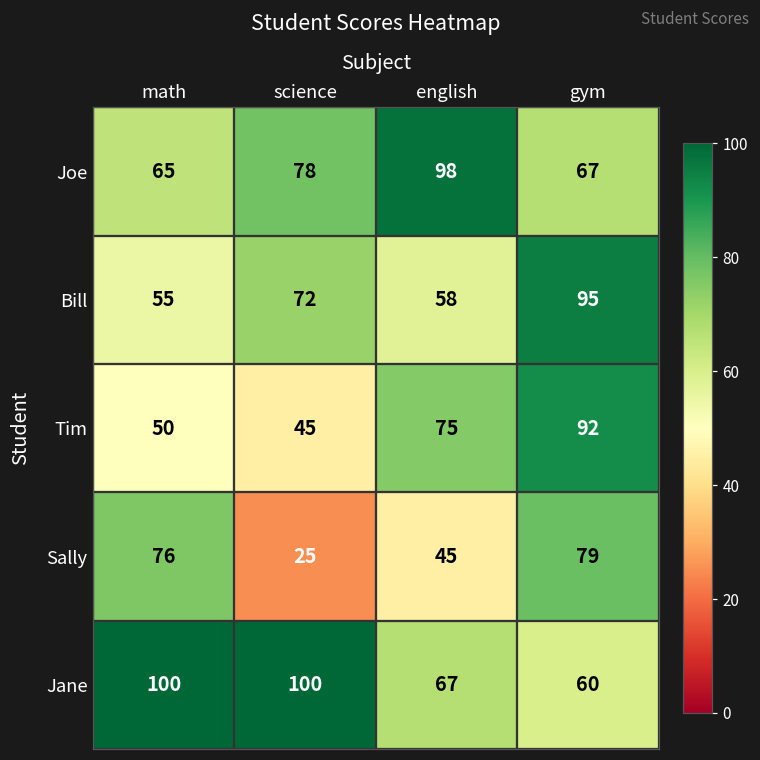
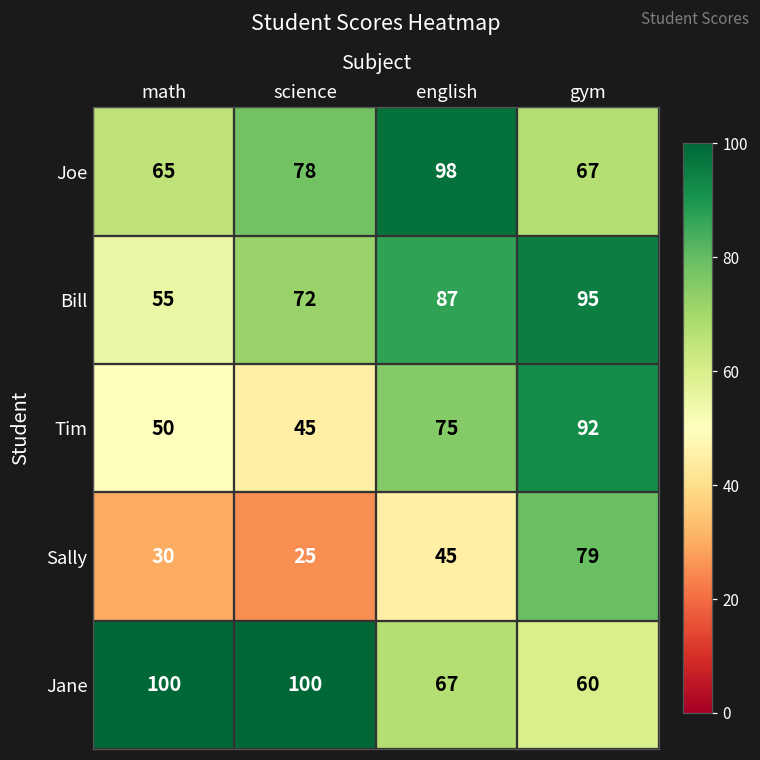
  {
    "Joe": {
      "math": 65,
      "science": 78,
      "english": 98,
      "gym": 67
    },
    "Bill": {
      "math": 55,
      "science": 72,
-     "english": 58,
+     "english": 87,
      "gym": 95
    },
    "Tim": {
      "math": 50,
      "science": 45,
      "english": 75,
      "gym": 92
    },
    "Sally": {
-     "math": 76,
+     "math": 30,
      "science": 25,
      "english": 45,
      "gym": 79
    },
    "Jane": {
      "math": 100,
      "science": 100,
      "english": 67,
      "gym": 60
    }
  }
